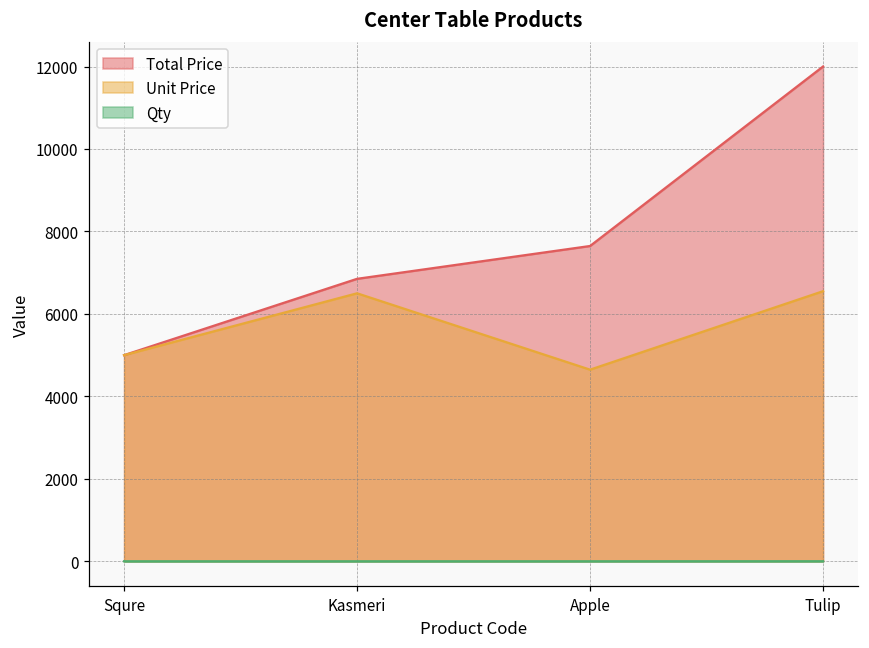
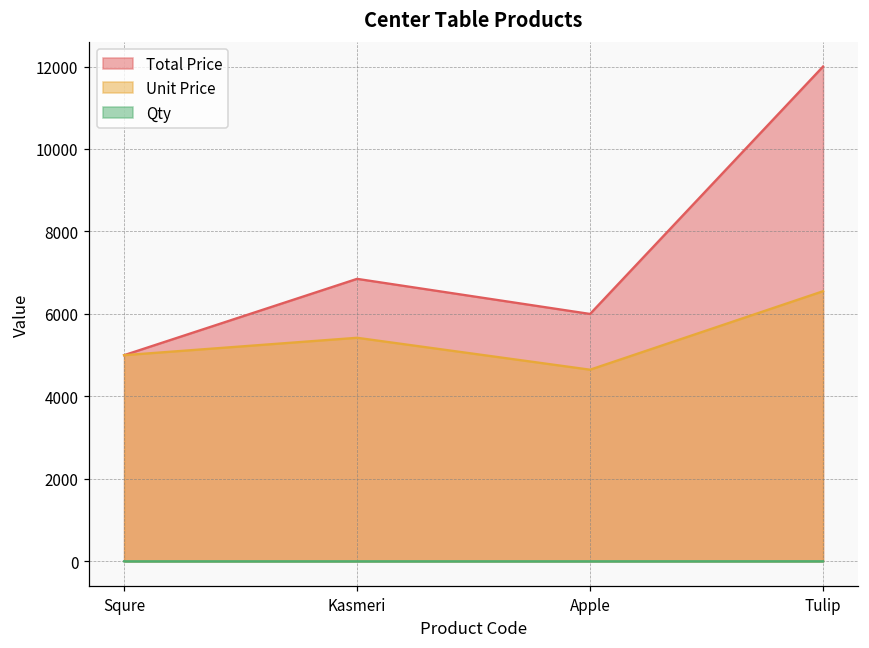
  {
    "Total Price": {
      "Kasmeri": 6900,
-     "Apple": 7600,
+     "Apple": 6000,
      "Tulip": 12000
    },
    "Unit Price": {
-     "Kasmeri": 6500,
+     "Kasmeri": 5400,
      "Apple": 4600,
      "Tulip": 6600
    },
    "Qty": {
      "Squre": 0,
      "Kasmeri": 0,
      "Apple": 0,
      "Tulip": 0
    }
  }
